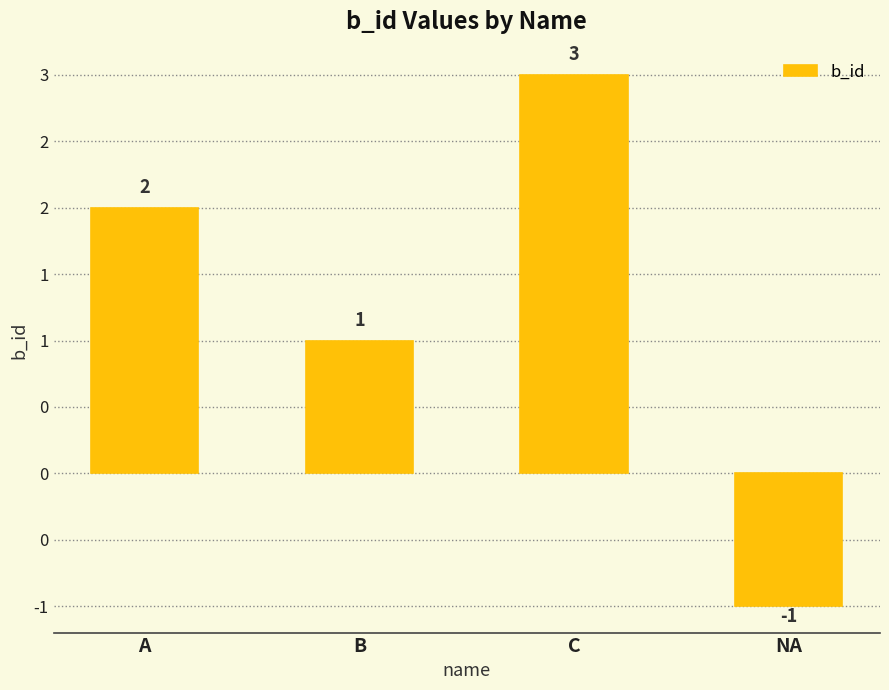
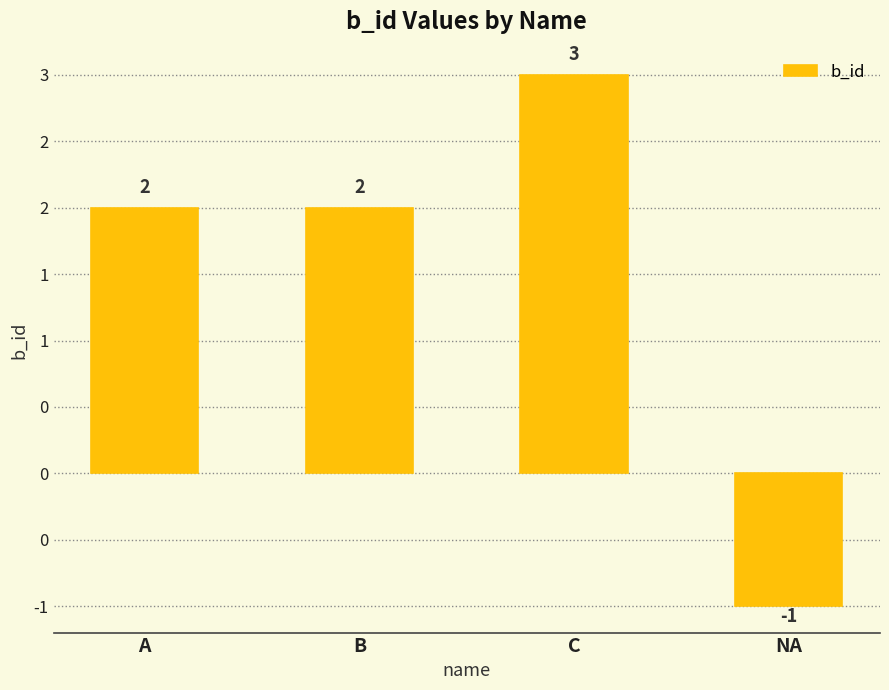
  {
    "A": 2,
-   "B": 1,
+   "B": 2,
    "C": 3,
    "NA": -1
  }
